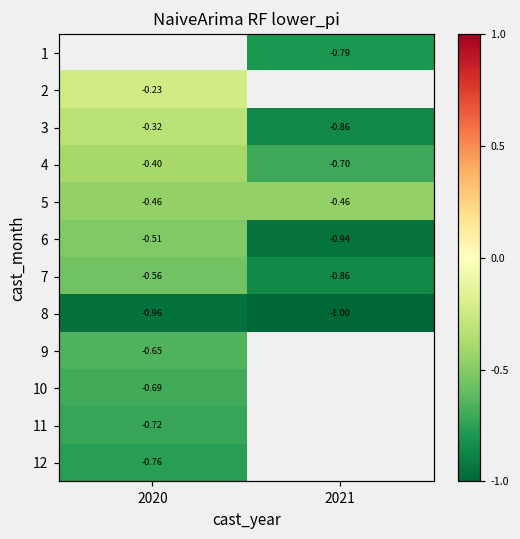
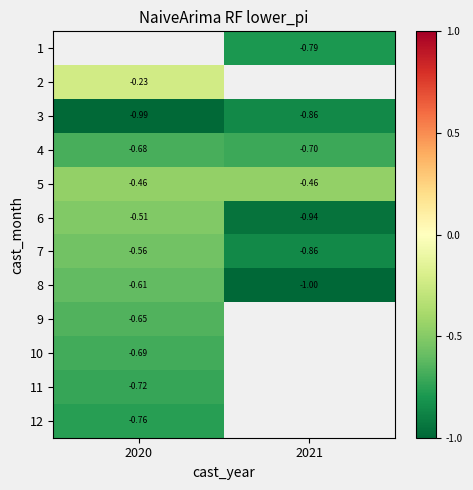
  {
    "1": {
      "2021": -0.79
    },
    "2": {
      "2020": -0.23
    },
    "3": {
-     "2020": -0.32,
+     "2020": -0.99,
      "2021": -0.86
    },
    "4": {
-     "2020": -0.40,
+     "2020": -0.68,
      "2021": -0.70
    },
    "5": {
      "2020": -0.46,
      "2021": -0.46
    },
    "6": {
      "2020": -0.51,
      "2021": -0.94
    },
    "7": {
      "2020": -0.56,
      "2021": -0.86
    },
    "8": {
-     "2020": -0.96,
+     "2020": -0.61,
      "2021": -1.00
    },
    "9": {
      "2020": -0.65
    },
    "10": {
      "2020": -0.69
    },
    "11": {
      "2020": -0.72
    },
    "12": {
      "2020": -0.76
    }
  }
